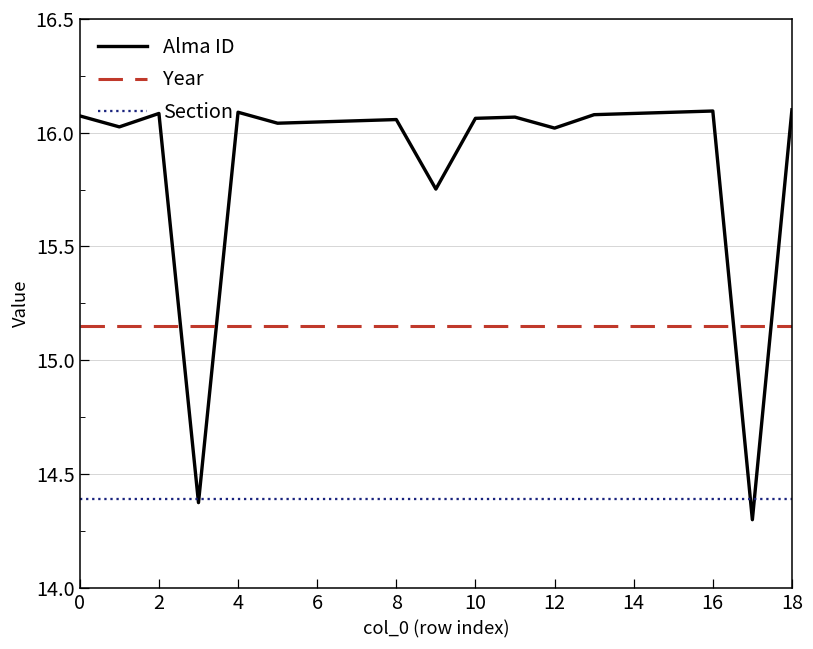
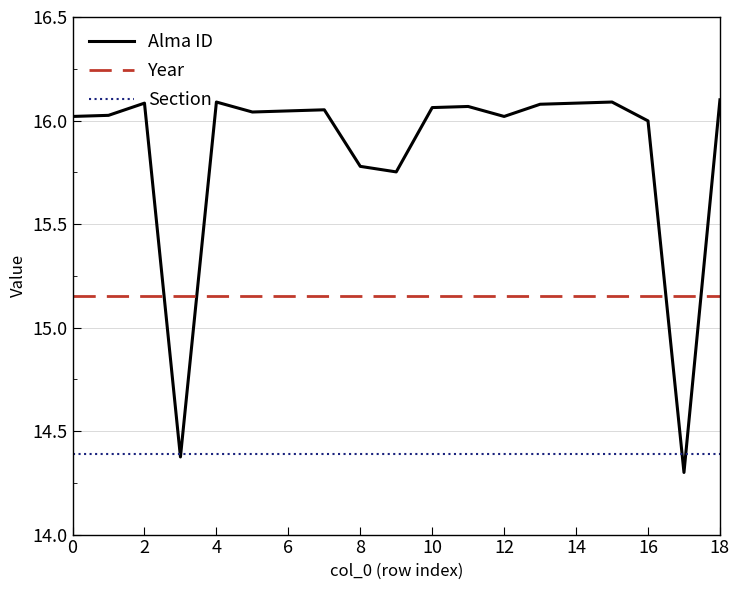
  {
    "Alma ID": {
-     "0": 16.07,
+     "0": 16.02,
      "2": 16.08,
      "4": 16.09,
      "6": 16.05,
-     "8": 16.06,
+     "8": 15.78,
      "10": 16.06,
      "12": 16.02,
      "14": 16.08,
-     "16": 16.09,
+     "16": 16.00,
      "18": 16.10
    },
    "Year": {
      "0": 15.15,
      "2": 15.15,
      "4": 15.15,
      "6": 15.15,
      "8": 15.15,
      "10": 15.15,
      "12": 15.15,
      "14": 15.15,
      "16": 15.15,
      "18": 15.15
    },
    "Section": {
      "0": 14.39,
      "2": 14.39,
      "4": 14.39,
      "6": 14.39,
      "8": 14.39,
      "10": 14.39,
      "12": 14.39,
      "14": 14.39,
      "16": 14.39,
      "18": 14.39
    }
  }
